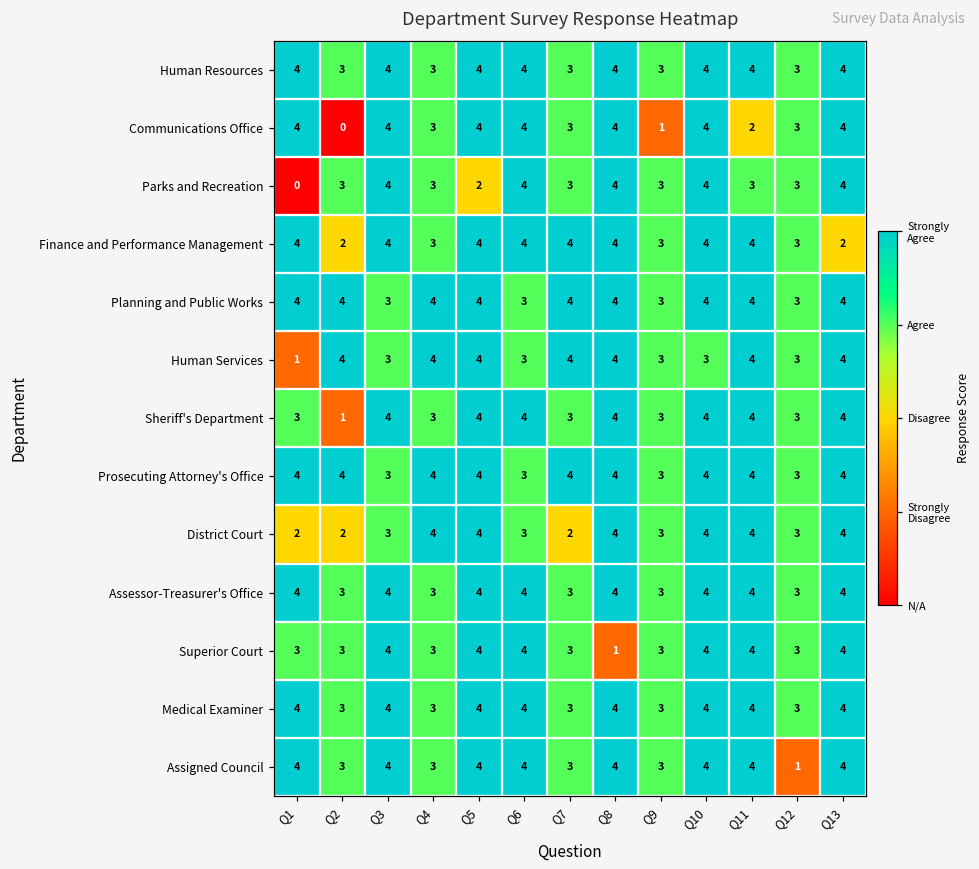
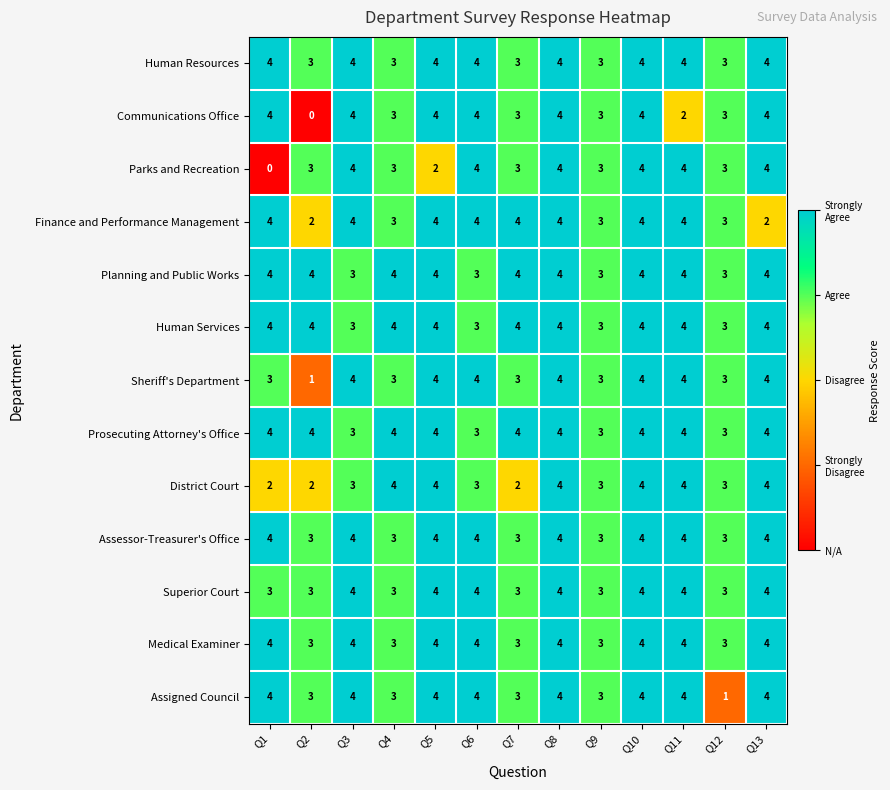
  {
    "Human Resources": {
      "Q1": 4,
      "Q2": 3,
      "Q3": 4,
      "Q4": 3,
      "Q5": 4,
      "Q6": 4,
      "Q7": 3,
      "Q8": 4,
      "Q9": 3,
      "Q10": 4,
      "Q11": 4,
      "Q12": 3,
      "Q13": 4
    },
    "Communications Office": {
      "Q1": 4,
      "Q2": 0,
      "Q3": 4,
      "Q4": 3,
      "Q5": 4,
      "Q6": 4,
      "Q7": 3,
      "Q8": 4,
-     "Q9": 1,
+     "Q9": 3,
      "Q10": 4,
      "Q11": 2,
      "Q12": 3,
      "Q13": 4
    },
    "Parks and Recreation": {
      "Q1": 0,
      "Q2": 3,
      "Q3": 4,
      "Q4": 3,
      "Q5": 2,
      "Q6": 4,
      "Q7": 3,
      "Q8": 4,
      "Q9": 3,
      "Q10": 4,
-     "Q11": 3,
+     "Q11": 4,
      "Q12": 3,
      "Q13": 4
    },
    "Finance and Performance Management": {
      "Q1": 4,
      "Q2": 2,
      "Q3": 4,
      "Q4": 3,
      "Q5": 4,
      "Q6": 4,
      "Q7": 4,
      "Q8": 4,
      "Q9": 3,
      "Q10": 4,
      "Q11": 4,
      "Q12": 3,
      "Q13": 2
    },
    "Planning and Public Works": {
      "Q1": 4,
      "Q2": 4,
      "Q3": 3,
      "Q4": 4,
      "Q5": 4,
      "Q6": 3,
      "Q7": 4,
      "Q8": 4,
      "Q9": 3,
      "Q10": 4,
      "Q11": 4,
      "Q12": 3,
      "Q13": 4
    },
    "Human Services": {
-     "Q1": 1,
+     "Q1": 4,
      "Q2": 4,
      "Q3": 3,
      "Q4": 4,
      "Q5": 4,
      "Q6": 3,
      "Q7": 4,
      "Q8": 4,
      "Q9": 3,
-     "Q10": 3,
+     "Q10": 4,
      "Q11": 4,
      "Q12": 3,
      "Q13": 4
    },
    "Sheriff's Department": {
      "Q1": 3,
      "Q2": 1,
      "Q3": 4,
      "Q4": 3,
      "Q5": 4,
      "Q6": 4,
      "Q7": 3,
      "Q8": 4,
      "Q9": 3,
      "Q10": 4,
      "Q11": 4,
      "Q12": 3,
      "Q13": 4
    },
    "Prosecuting Attorney's Office": {
      "Q1": 4,
      "Q2": 4,
      "Q3": 3,
      "Q4": 4,
      "Q5": 4,
      "Q6": 3,
      "Q7": 4,
      "Q8": 4,
      "Q9": 3,
      "Q10": 4,
      "Q11": 4,
      "Q12": 3,
      "Q13": 4
    },
    "District Court": {
      "Q1": 2,
      "Q2": 2,
      "Q3": 3,
      "Q4": 4,
      "Q5": 4,
      "Q6": 3,
      "Q7": 2,
      "Q8": 4,
      "Q9": 3,
      "Q10": 4,
      "Q11": 4,
      "Q12": 3,
      "Q13": 4
    },
    "Assessor-Treasurer's Office": {
      "Q1": 4,
      "Q2": 3,
      "Q3": 4,
      "Q4": 3,
      "Q5": 4,
      "Q6": 4,
      "Q7": 3,
      "Q8": 4,
      "Q9": 3,
      "Q10": 4,
      "Q11": 4,
      "Q12": 3,
      "Q13": 4
    },
    "Superior Court": {
      "Q1": 3,
      "Q2": 3,
      "Q3": 4,
      "Q4": 3,
      "Q5": 4,
      "Q6": 4,
      "Q7": 3,
-     "Q8": 1,
+     "Q8": 4,
      "Q9": 3,
      "Q10": 4,
      "Q11": 4,
      "Q12": 3,
      "Q13": 4
    },
    "Medical Examiner": {
      "Q1": 4,
      "Q2": 3,
      "Q3": 4,
      "Q4": 3,
      "Q5": 4,
      "Q6": 4,
      "Q7": 3,
      "Q8": 4,
      "Q9": 3,
      "Q10": 4,
      "Q11": 4,
      "Q12": 3,
      "Q13": 4
    },
    "Assigned Council": {
      "Q1": 4,
      "Q2": 3,
      "Q3": 4,
      "Q4": 3,
      "Q5": 4,
      "Q6": 4,
      "Q7": 3,
      "Q8": 4,
      "Q9": 3,
      "Q10": 4,
      "Q11": 4,
      "Q12": 1,
      "Q13": 4
    }
  }
